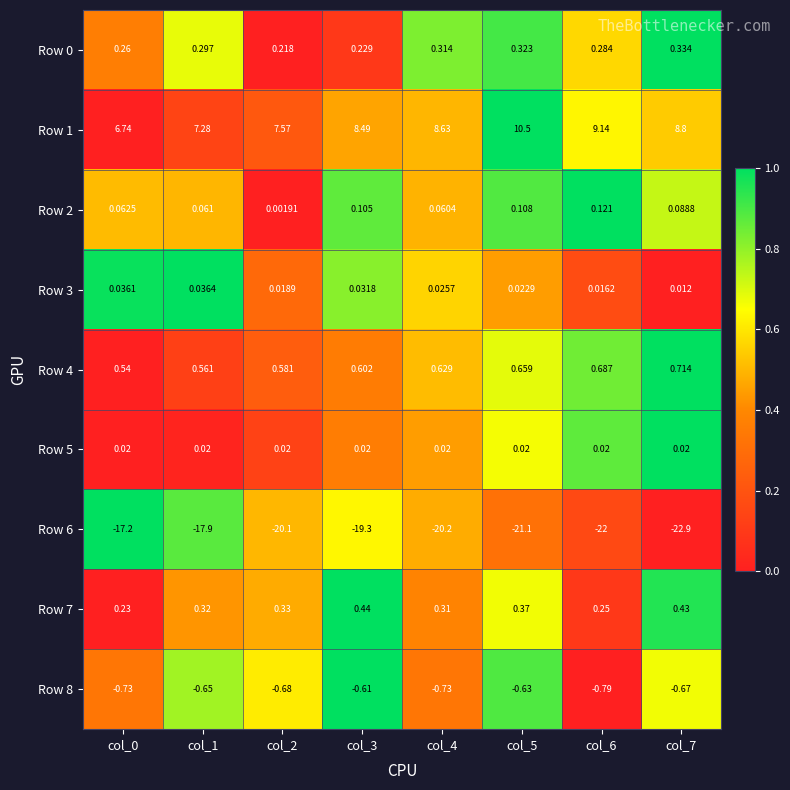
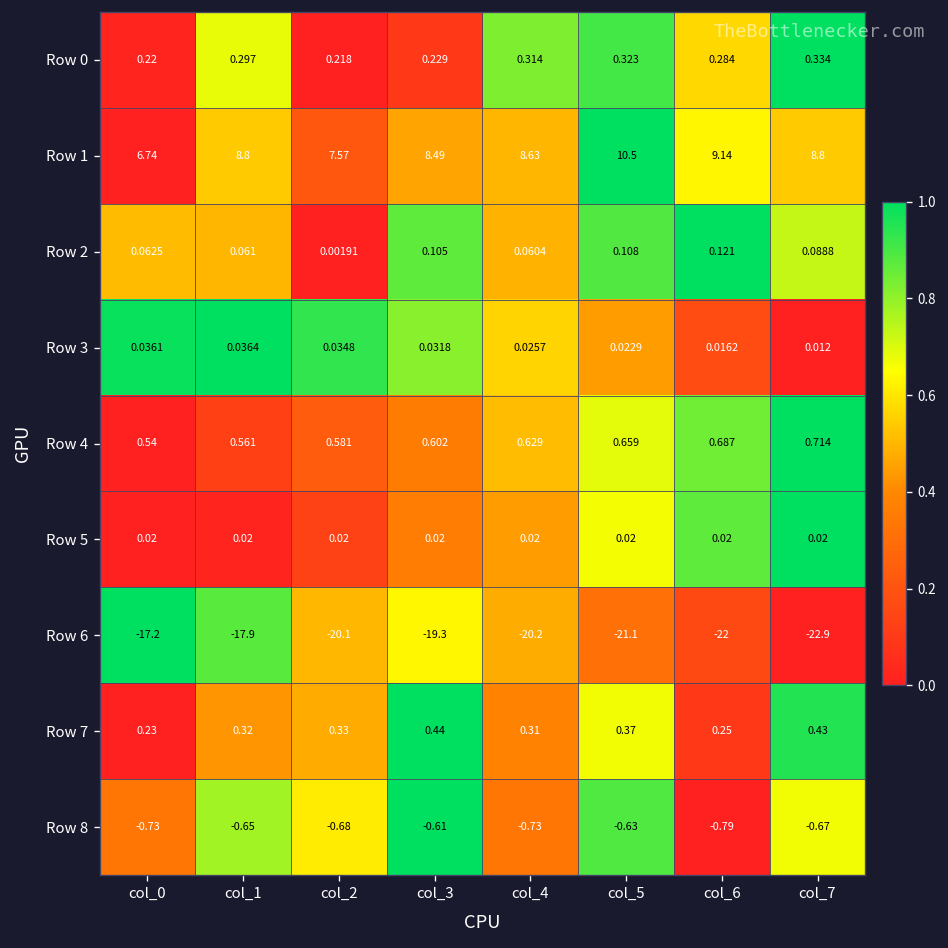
  {
    "Row 0": {
-     "col_0": 0.26,
+     "col_0": 0.22,
      "col_1": 0.297,
      "col_2": 0.218,
      "col_3": 0.229,
      "col_4": 0.314,
      "col_5": 0.323,
      "col_6": 0.284,
      "col_7": 0.334
    },
    "Row 1": {
      "col_0": 6.74,
-     "col_1": 7.28,
+     "col_1": 8.8,
      "col_2": 7.57,
      "col_3": 8.49,
      "col_4": 8.63,
      "col_5": 10.5,
      "col_6": 9.14,
      "col_7": 8.8
    },
    "Row 2": {
      "col_0": 0.0625,
      "col_1": 0.061,
      "col_2": 0.00191,
      "col_3": 0.105,
      "col_4": 0.0604,
      "col_5": 0.108,
      "col_6": 0.121,
      "col_7": 0.0888
    },
    "Row 3": {
      "col_0": 0.0361,
      "col_1": 0.0364,
-     "col_2": 0.0189,
+     "col_2": 0.0348,
      "col_3": 0.0318,
      "col_4": 0.0257,
      "col_5": 0.0229,
      "col_6": 0.0162,
      "col_7": 0.012
    },
    "Row 4": {
      "col_0": 0.54,
      "col_1": 0.561,
      "col_2": 0.581,
      "col_3": 0.602,
      "col_4": 0.629,
      "col_5": 0.659,
      "col_6": 0.687,
      "col_7": 0.714
    },
    "Row 5": {
      "col_0": 0.02,
      "col_1": 0.02,
      "col_2": 0.02,
      "col_3": 0.02,
      "col_4": 0.02,
      "col_5": 0.02,
      "col_6": 0.02,
      "col_7": 0.02
    },
    "Row 6": {
      "col_0": -17.2,
      "col_1": -17.9,
      "col_2": -20.1,
      "col_3": -19.3,
      "col_4": -20.2,
      "col_5": -21.1,
      "col_6": -22,
      "col_7": -22.9
    },
    "Row 7": {
      "col_0": 0.23,
      "col_1": 0.32,
      "col_2": 0.33,
      "col_3": 0.44,
      "col_4": 0.31,
      "col_5": 0.37,
      "col_6": 0.25,
      "col_7": 0.43
    },
    "Row 8": {
      "col_0": -0.73,
      "col_1": -0.65,
      "col_2": -0.68,
      "col_3": -0.61,
      "col_4": -0.73,
      "col_5": -0.63,
      "col_6": -0.79,
      "col_7": -0.67
    }
  }
